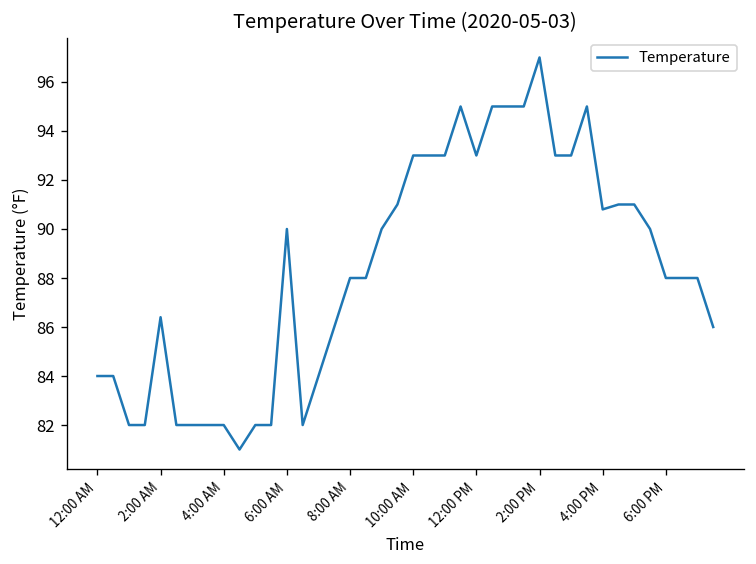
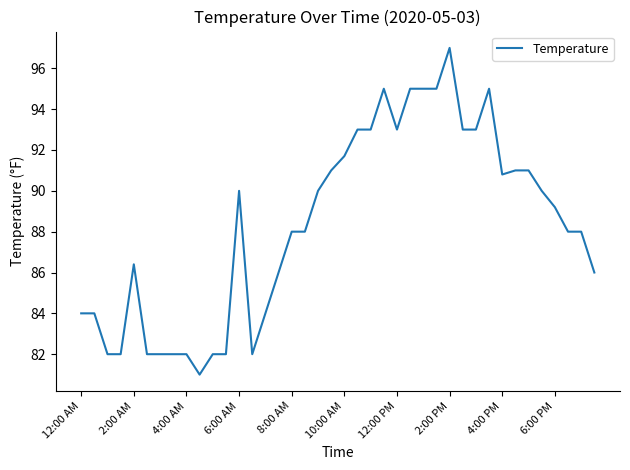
  {
    "12:00 AM": 84.0,
    "2:00 AM": 86.4,
    "4:00 AM": 82.0,
    "6:00 AM": 90.0,
    "8:00 AM": 88.0,
-   "10:00 AM": 93.0,
+   "10:00 AM": 91.7,
    "12:00 PM": 93.0,
    "2:00 PM": 97.0,
    "4:00 PM": 90.8,
-   "6:00 PM": 88.0
+   "6:00 PM": 89.2
  }
